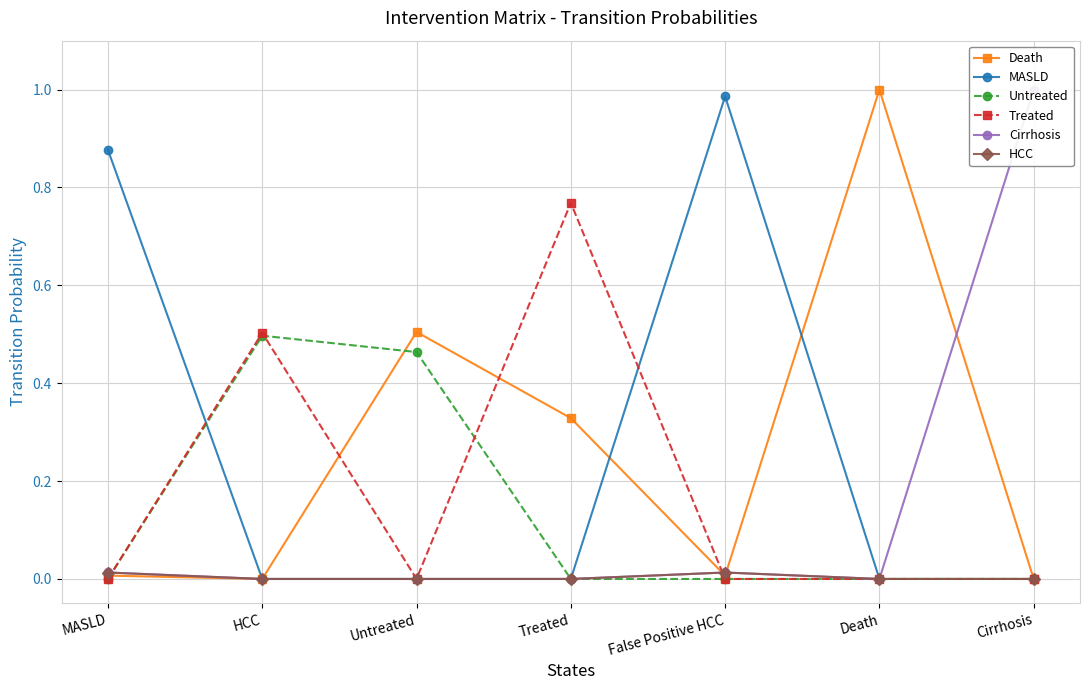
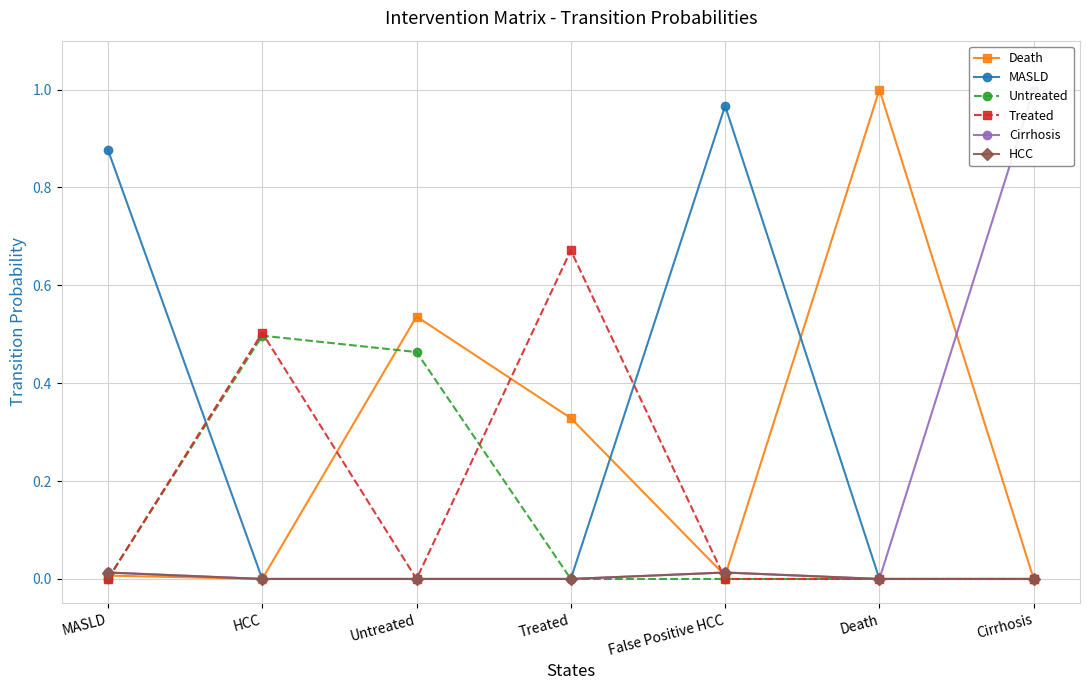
  {
    "Death": {
      "MASLD": 0.01,
-     "Untreated": 0.50,
+     "Untreated": 0.54,
      "Treated": 0.33,
      "False Positive HCC": 0.01,
      "Death": 1.00
    },
    "MASLD": {
      "MASLD": 0.88,
-     "False Positive HCC": 0.99
+     "False Positive HCC": 0.97
    },
    "Untreated": {
      "HCC": 0.50,
      "Untreated": 0.46
    },
    "Treated": {
      "HCC": 0.50,
-     "Treated": 0.77
+     "Treated": 0.67
    }
  }
